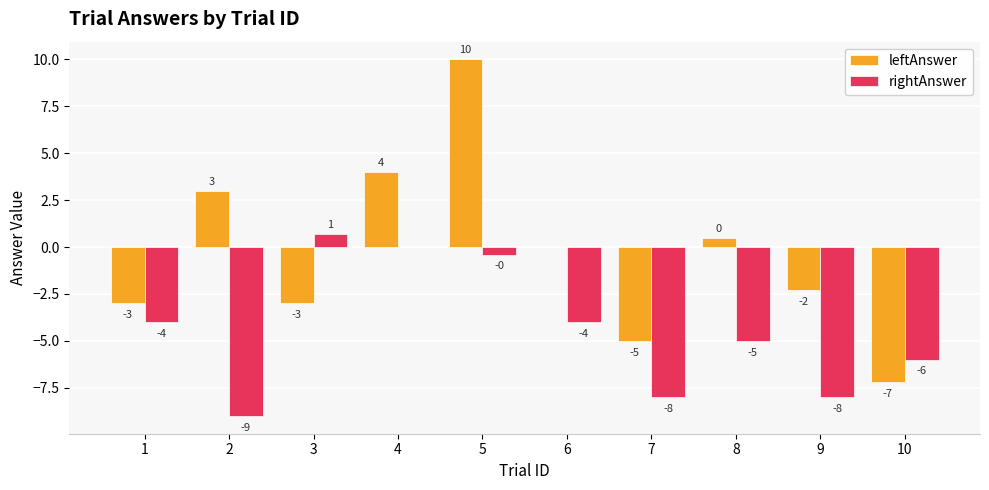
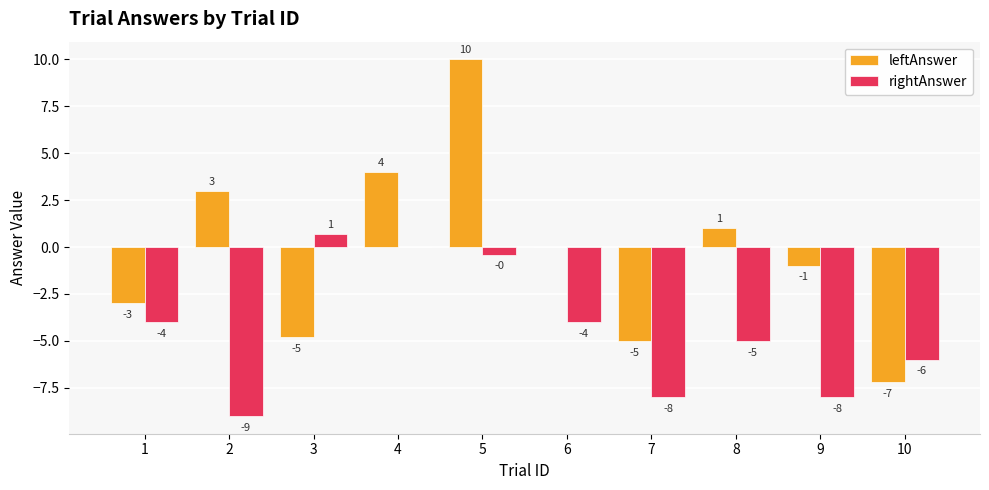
  {
    "leftAnswer": {
      "1": -3,
      "2": 3,
-     "3": -3,
+     "3": -5,
      "4": 4,
      "5": 10,
      "7": -5,
-     "8": 0,
-     "9": -2,
+     "8": 1,
+     "9": -1,
      "10": -7
    },
    "rightAnswer": {
      "1": -4,
      "2": -9,
      "3": 1,
      "5": -0,
      "6": -4,
      "7": -8,
      "8": -5,
      "9": -8,
      "10": -6
    }
  }
